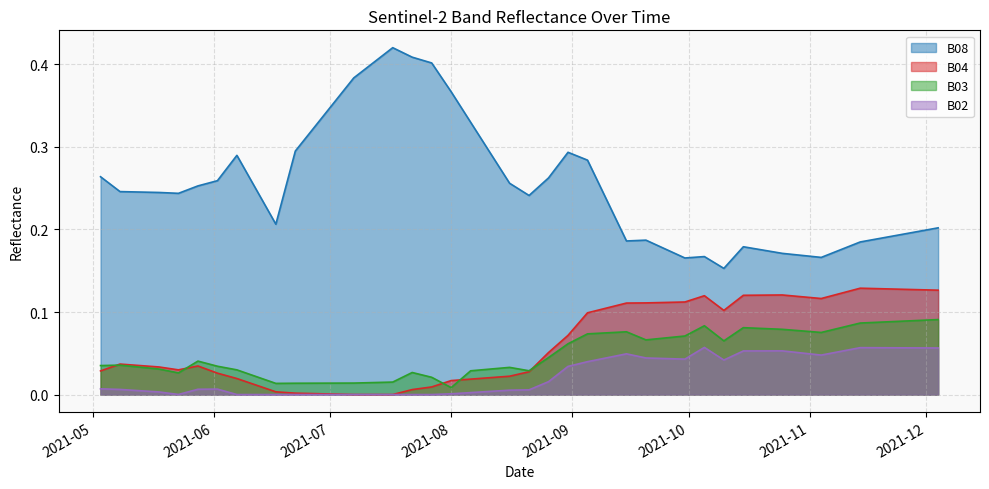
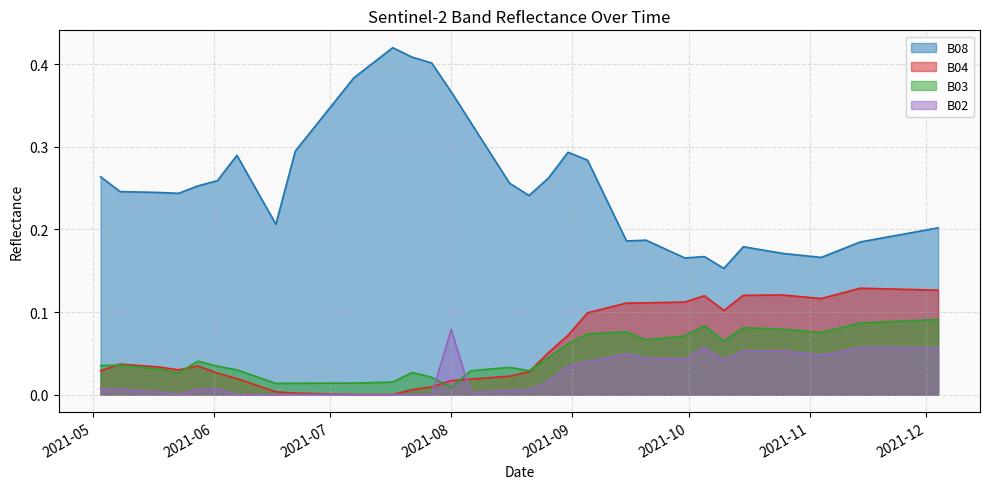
  {
    "B08": {
      "2021-08": 0.37
    },
    "B04": {
      "2021-08": 0.02
    },
    "B03": {
      "2021-08": 0.01
    },
    "B02": {
-     "2021-08": 0.00
+     "2021-08": 0.08
    }
  }
